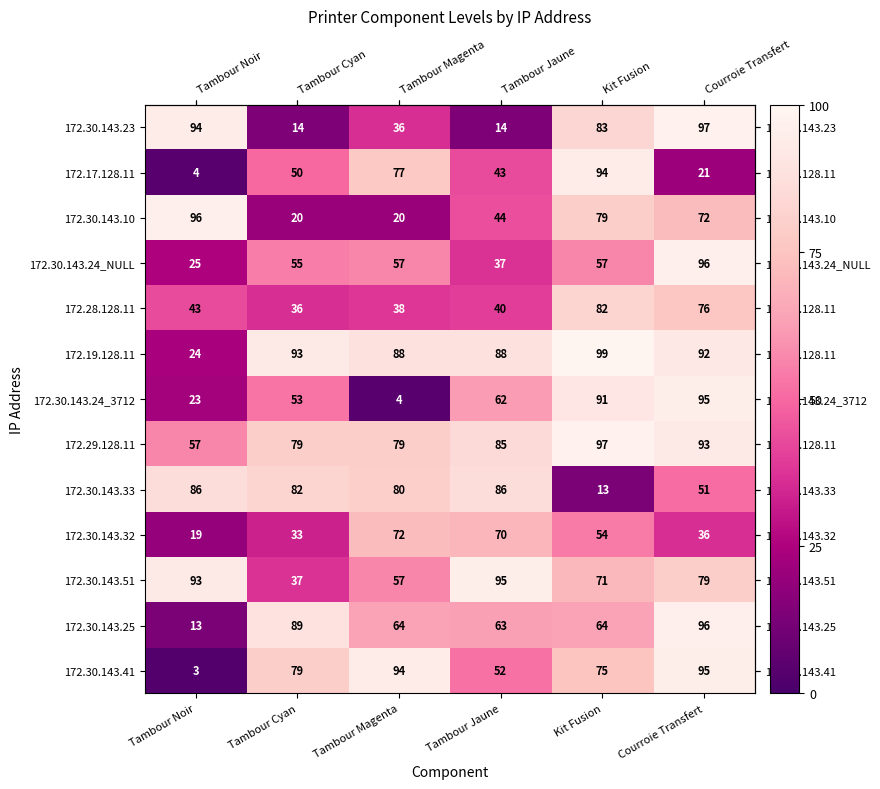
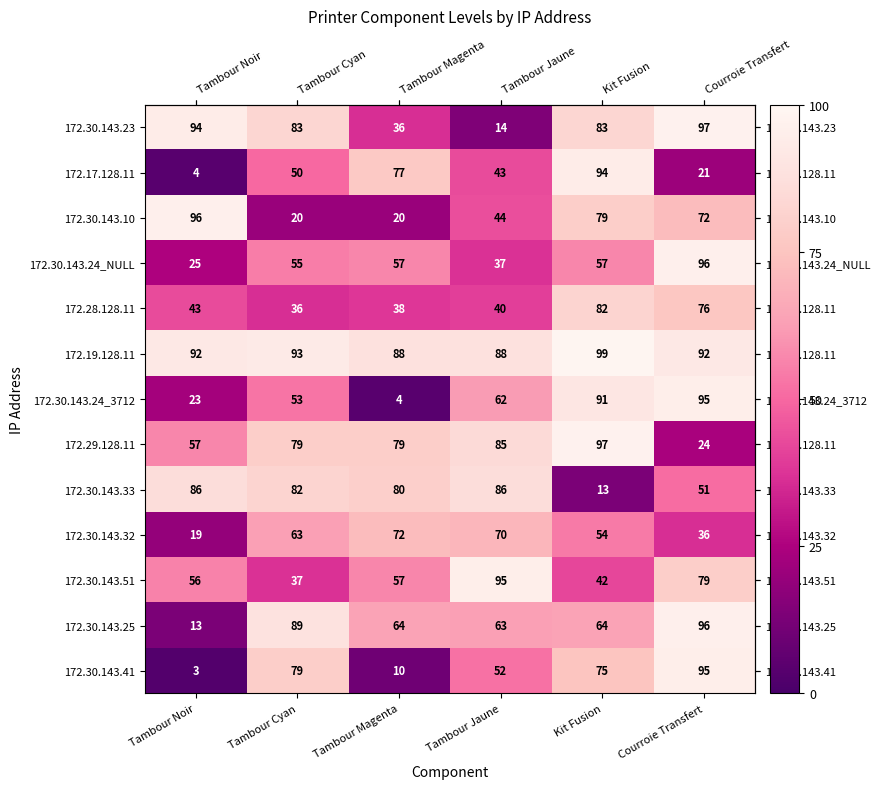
  {
    "172.30.143.23": {
      "Tambour Noir": 94,
-     "Tambour Cyan": 14,
+     "Tambour Cyan": 83,
      "Tambour Magenta": 36,
      "Tambour Jaune": 14,
      "Kit Fusion": 83,
      "Courroie Transfert": 97
    },
    "172.17.128.11": {
      "Tambour Noir": 4,
      "Tambour Cyan": 50,
      "Tambour Magenta": 77,
      "Tambour Jaune": 43,
      "Kit Fusion": 94,
      "Courroie Transfert": 21
    },
    "172.30.143.10": {
      "Tambour Noir": 96,
      "Tambour Cyan": 20,
      "Tambour Magenta": 20,
      "Tambour Jaune": 44,
      "Kit Fusion": 79,
      "Courroie Transfert": 72
    },
    "172.30.143.24_NULL": {
      "Tambour Noir": 25,
      "Tambour Cyan": 55,
      "Tambour Magenta": 57,
      "Tambour Jaune": 37,
      "Kit Fusion": 57,
      "Courroie Transfert": 96
    },
    "172.28.128.11": {
      "Tambour Noir": 43,
      "Tambour Cyan": 36,
      "Tambour Magenta": 38,
      "Tambour Jaune": 40,
      "Kit Fusion": 82,
      "Courroie Transfert": 76
    },
    "172.19.128.11": {
-     "Tambour Noir": 24,
+     "Tambour Noir": 92,
      "Tambour Cyan": 93,
      "Tambour Magenta": 88,
      "Tambour Jaune": 88,
      "Kit Fusion": 99,
      "Courroie Transfert": 92
    },
    "172.30.143.24_3712": {
      "Tambour Noir": 23,
      "Tambour Cyan": 53,
      "Tambour Magenta": 4,
      "Tambour Jaune": 62,
      "Kit Fusion": 91,
      "Courroie Transfert": 95
    },
    "172.29.128.11": {
      "Tambour Noir": 57,
      "Tambour Cyan": 79,
      "Tambour Magenta": 79,
      "Tambour Jaune": 85,
      "Kit Fusion": 97,
-     "Courroie Transfert": 93
+     "Courroie Transfert": 24
    },
    "172.30.143.33": {
      "Tambour Noir": 86,
      "Tambour Cyan": 82,
      "Tambour Magenta": 80,
      "Tambour Jaune": 86,
      "Kit Fusion": 13,
      "Courroie Transfert": 51
    },
    "172.30.143.32": {
      "Tambour Noir": 19,
-     "Tambour Cyan": 33,
+     "Tambour Cyan": 63,
      "Tambour Magenta": 72,
      "Tambour Jaune": 70,
      "Kit Fusion": 54,
      "Courroie Transfert": 36
    },
    "172.30.143.51": {
-     "Tambour Noir": 93,
+     "Tambour Noir": 56,
      "Tambour Cyan": 37,
      "Tambour Magenta": 57,
      "Tambour Jaune": 95,
-     "Kit Fusion": 71,
+     "Kit Fusion": 42,
      "Courroie Transfert": 79
    },
    "172.30.143.25": {
      "Tambour Noir": 13,
      "Tambour Cyan": 89,
      "Tambour Magenta": 64,
      "Tambour Jaune": 63,
      "Kit Fusion": 64,
      "Courroie Transfert": 96
    },
    "172.30.143.41": {
      "Tambour Noir": 3,
      "Tambour Cyan": 79,
-     "Tambour Magenta": 94,
+     "Tambour Magenta": 10,
      "Tambour Jaune": 52,
      "Kit Fusion": 75,
      "Courroie Transfert": 95
    }
  }
